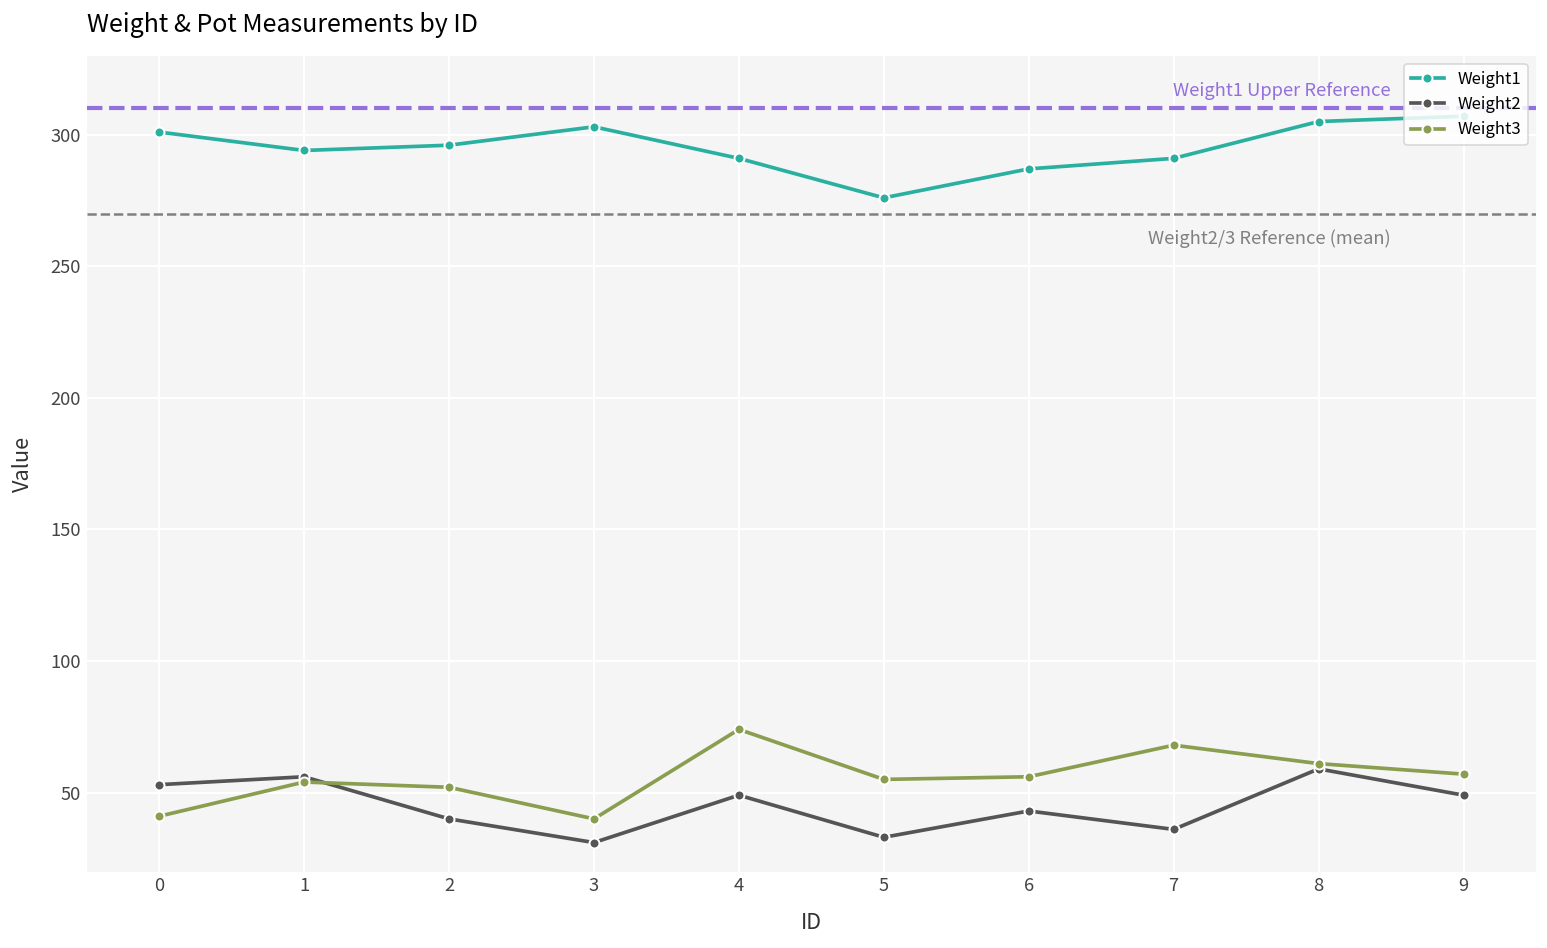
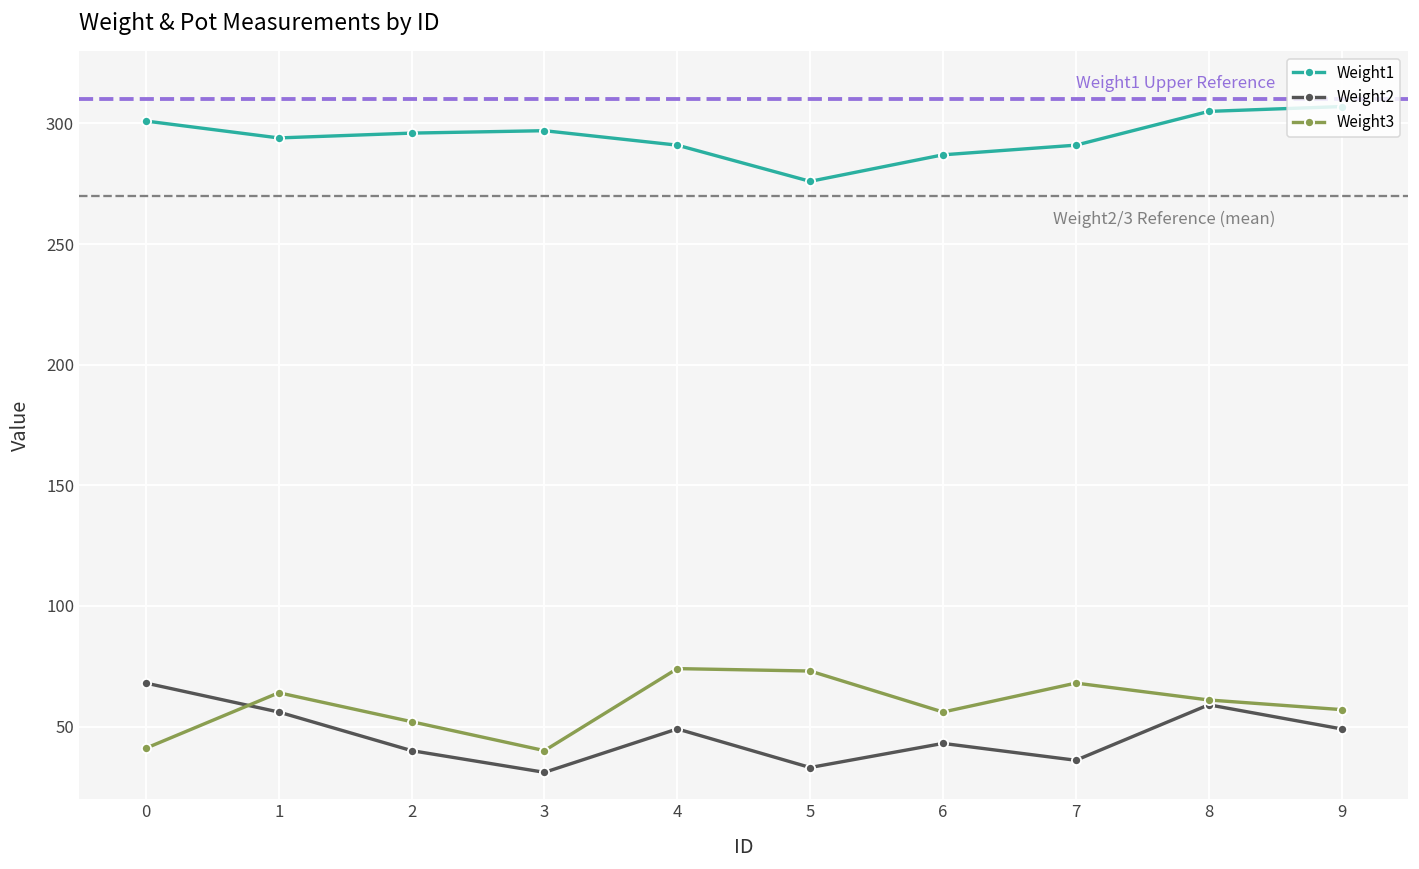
  {
    "Weight1": {
      "0": 301,
      "1": 294,
      "2": 296,
-     "3": 303,
+     "3": 297,
      "4": 291,
      "5": 276,
      "6": 287,
      "7": 291,
      "8": 305
    },
    "Weight2": {
-     "0": 53,
+     "0": 68,
      "1": 56,
      "2": 40,
      "3": 31,
      "4": 49,
      "5": 33,
      "6": 43,
      "7": 36,
      "8": 59,
      "9": 49
    },
    "Weight3": {
      "0": 41,
-     "1": 54,
+     "1": 64,
      "2": 52,
      "3": 40,
      "4": 74,
-     "5": 55,
+     "5": 73,
      "6": 56,
      "7": 68,
      "8": 61,
      "9": 57
    }
  }
